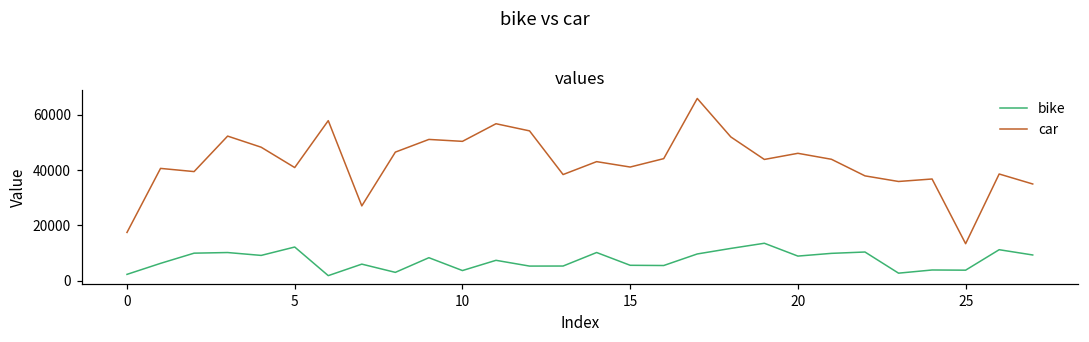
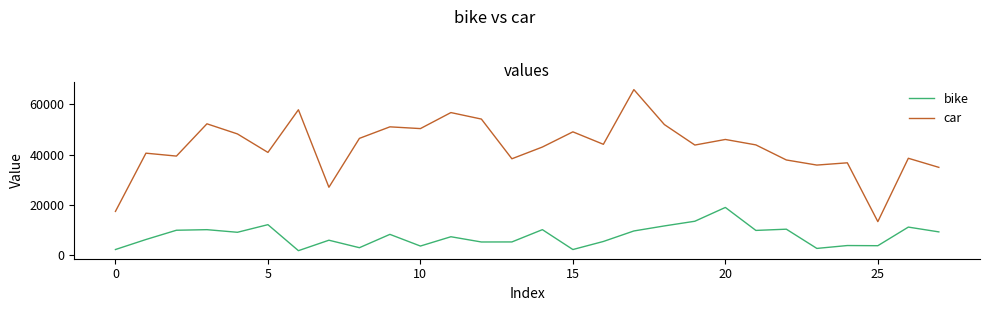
  {
    "bike": {
      "0": 2000,
      "5": 12000,
      "10": 4000,
-     "15": 6000,
-     "20": 9000,
+     "15": 2000,
+     "20": 19000,
      "25": 4000
    },
    "car": {
      "0": 17000,
      "5": 41000,
      "10": 50000,
-     "15": 41000,
+     "15": 49000,
      "20": 46000,
      "25": 13000
    }
  }
